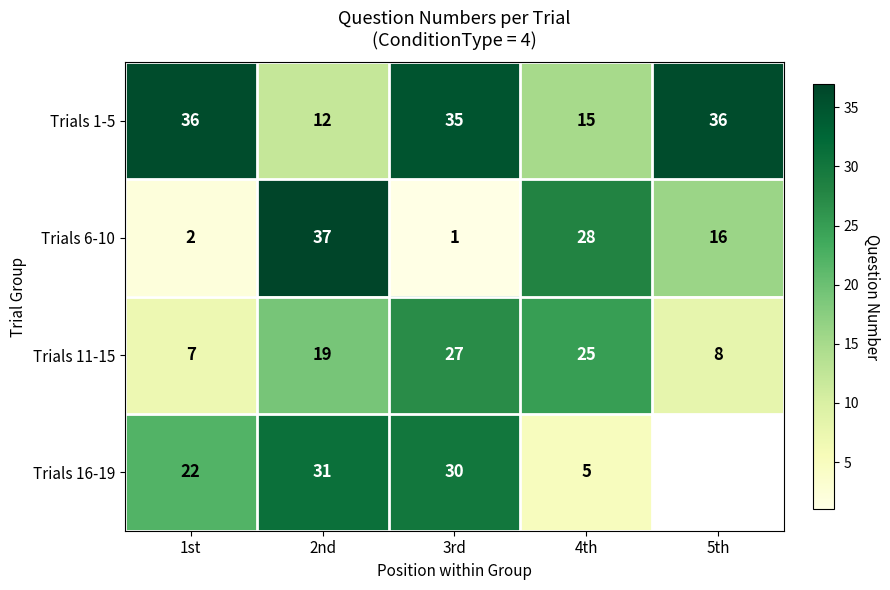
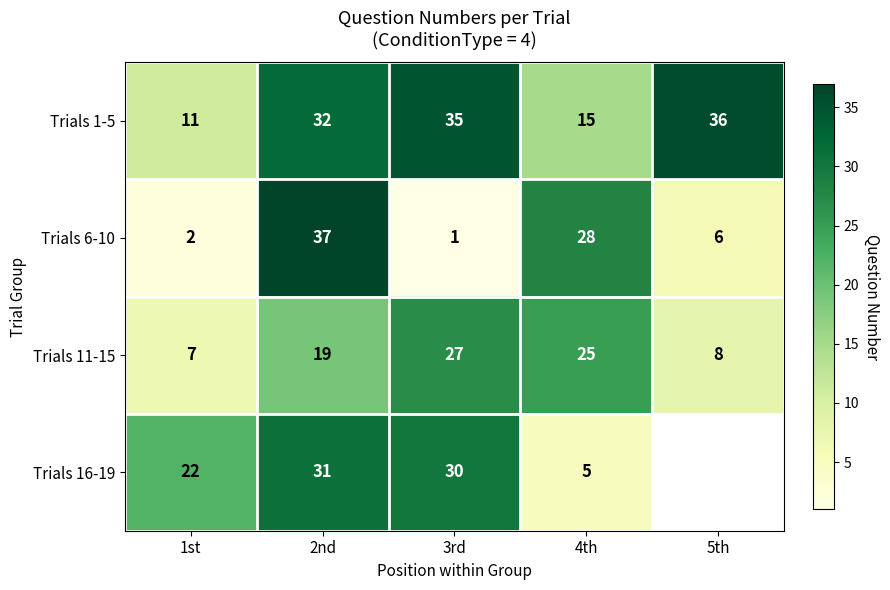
  {
    "Trials 1-5": {
-     "1st": 36,
-     "2nd": 12,
+     "1st": 11,
+     "2nd": 32,
      "3rd": 35,
      "4th": 15,
      "5th": 36
    },
    "Trials 6-10": {
      "1st": 2,
      "2nd": 37,
      "3rd": 1,
      "4th": 28,
-     "5th": 16
+     "5th": 6
    },
    "Trials 11-15": {
      "1st": 7,
      "2nd": 19,
      "3rd": 27,
      "4th": 25,
      "5th": 8
    },
    "Trials 16-19": {
      "1st": 22,
      "2nd": 31,
      "3rd": 30,
      "4th": 5
    }
  }
